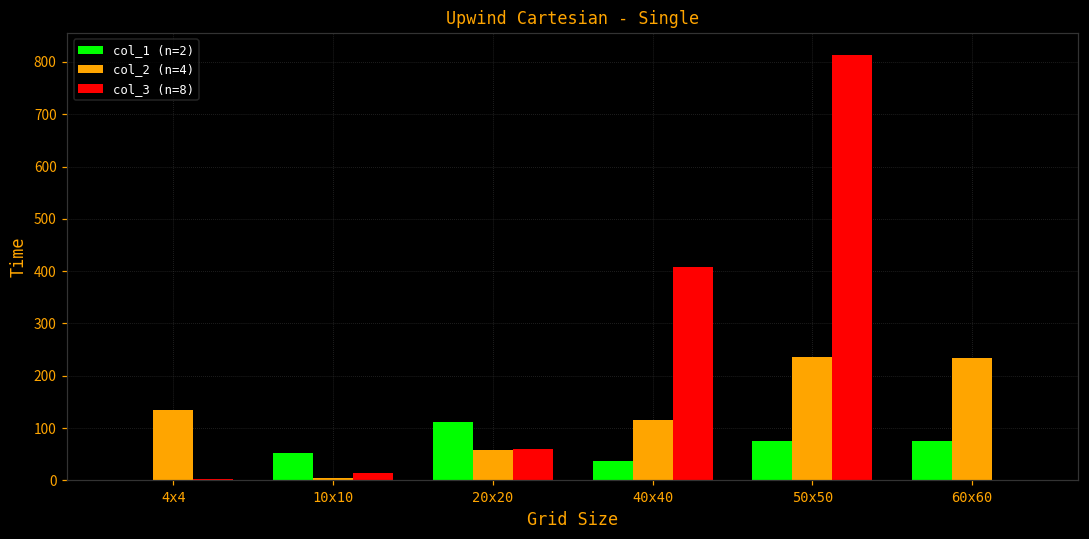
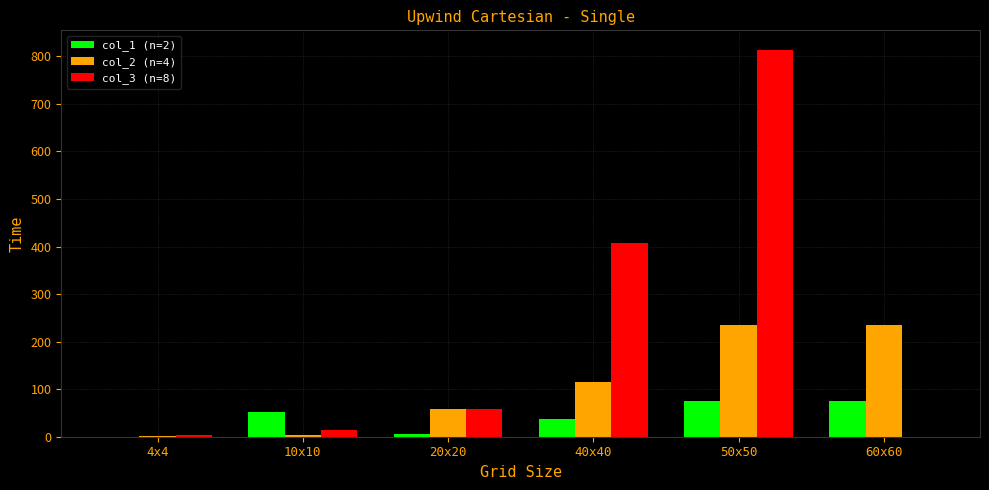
  {
    "col_1 (n=2)": {
      "10x10": 50,
-     "20x20": 110,
+     "20x20": 10,
      "40x40": 40,
      "50x50": 80,
      "60x60": 80
    },
    "col_2 (n=4)": {
-     "4x4": 140,
+     "4x4": 0,
      "20x20": 60,
      "40x40": 120,
      "50x50": 240,
      "60x60": 230
    },
    "col_3 (n=8)": {
      "10x10": 10,
      "20x20": 60,
      "40x40": 410,
      "50x50": 810,
      "60x60": 0
    }
  }
